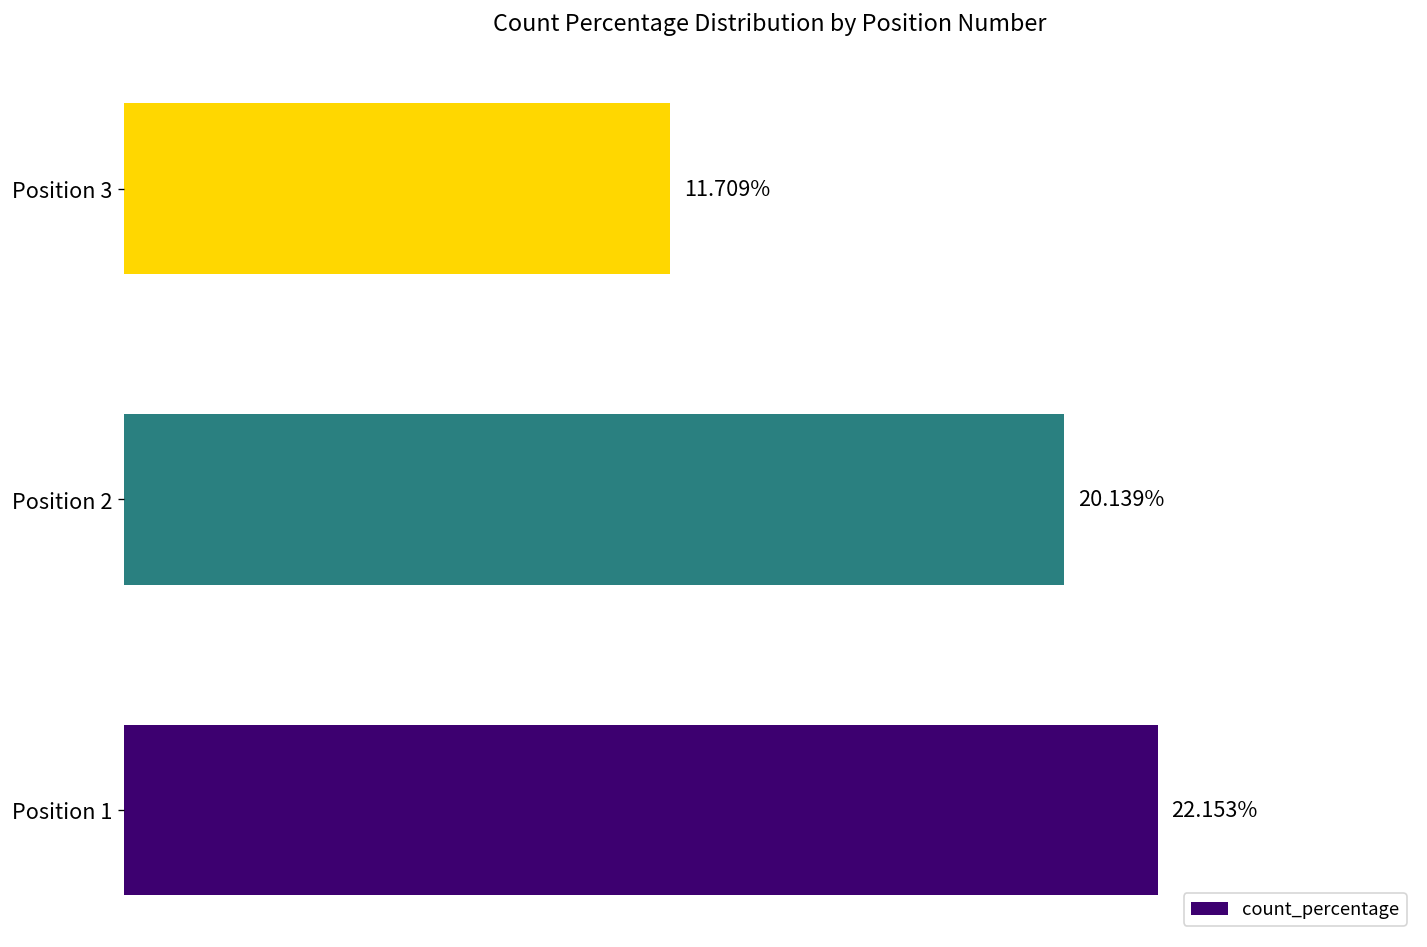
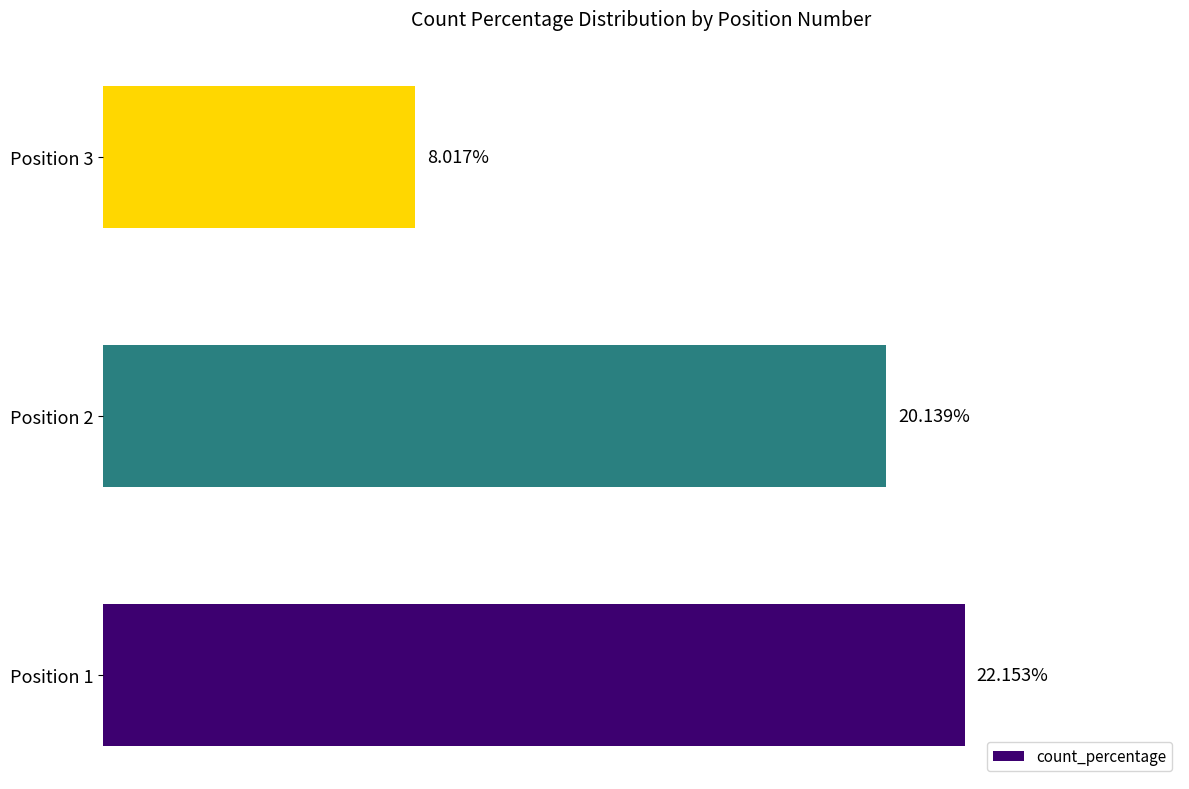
  {
-   "Position 3": "11.709%",
+   "Position 3": "8.017%",
    "Position 2": "20.139%",
    "Position 1": "22.153%"
  }
